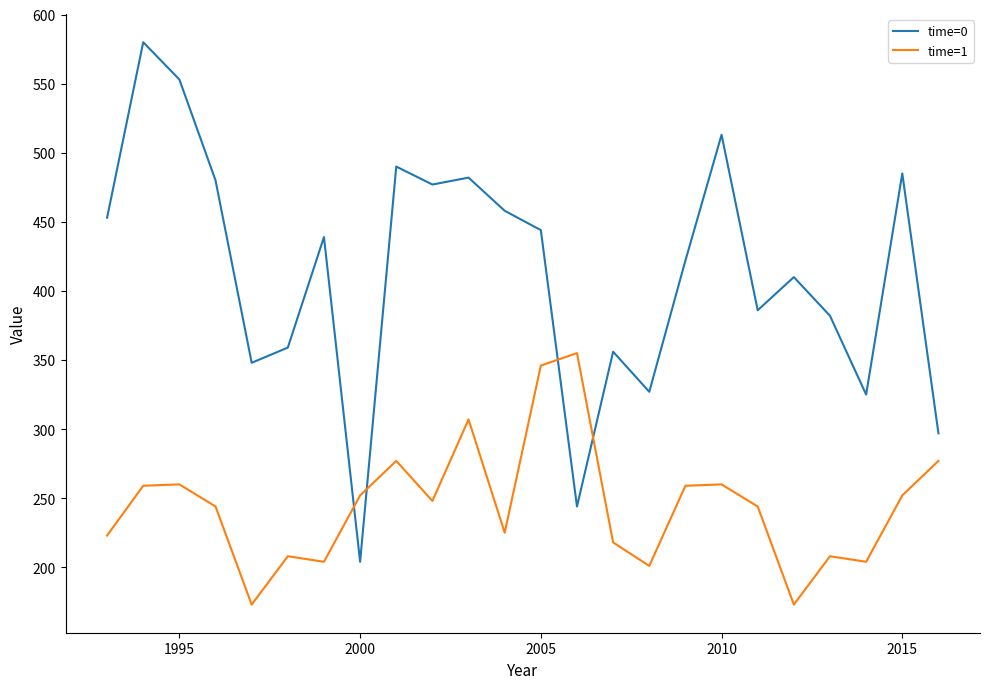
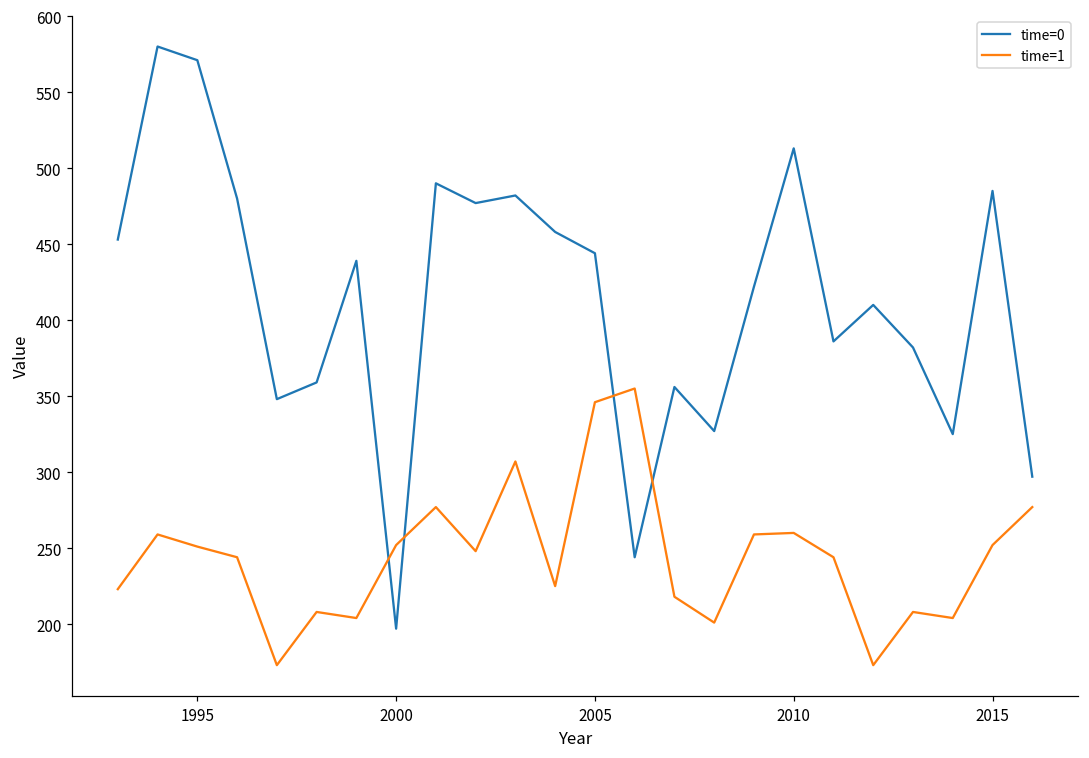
  {
    "time=0": {
-     "1995": 553,
-     "2000": 204,
+     "1995": 571,
+     "2000": 197,
      "2005": 444,
      "2010": 513,
      "2015": 485
    },
    "time=1": {
-     "1995": 260,
+     "1995": 251,
      "2000": 252,
      "2005": 346,
      "2010": 260,
      "2015": 252
    }
  }
